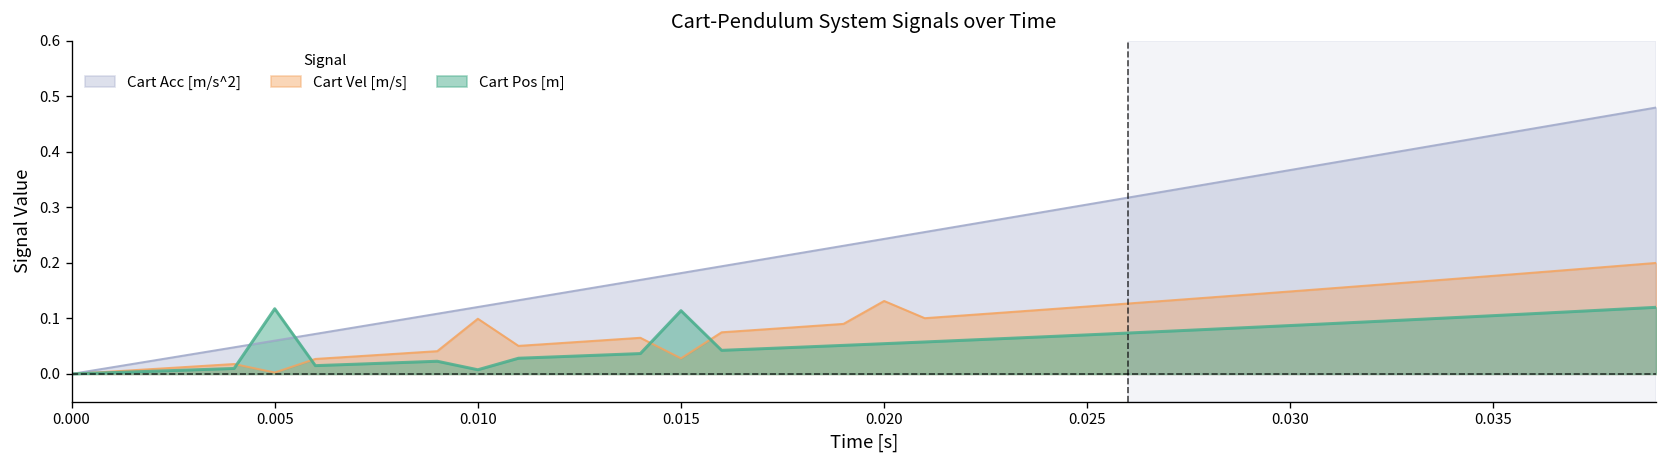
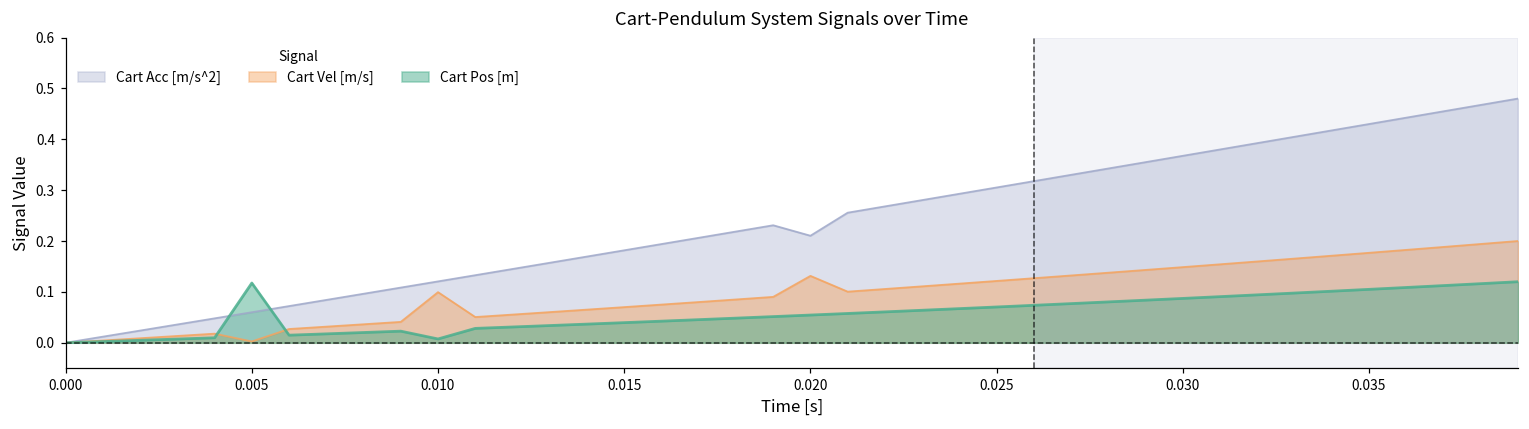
  {
    "Cart Acc [m/s^2]": {
      "0.005": 0.06,
      "0.010": 0.12,
      "0.015": 0.18,
-     "0.020": 0.24,
+     "0.020": 0.21,
      "0.025": 0.31,
      "0.030": 0.37,
      "0.035": 0.43
    },
    "Cart Vel [m/s]": {
      "0.005": 0.00,
      "0.010": 0.10,
-     "0.015": 0.03,
+     "0.015": 0.07,
      "0.020": 0.13,
      "0.025": 0.12,
      "0.030": 0.15,
      "0.035": 0.18
    },
    "Cart Pos [m]": {
      "0.005": 0.12,
      "0.010": 0.01,
-     "0.015": 0.11,
+     "0.015": 0.04,
      "0.020": 0.05,
      "0.025": 0.07,
      "0.030": 0.09,
      "0.035": 0.11
    }
  }
